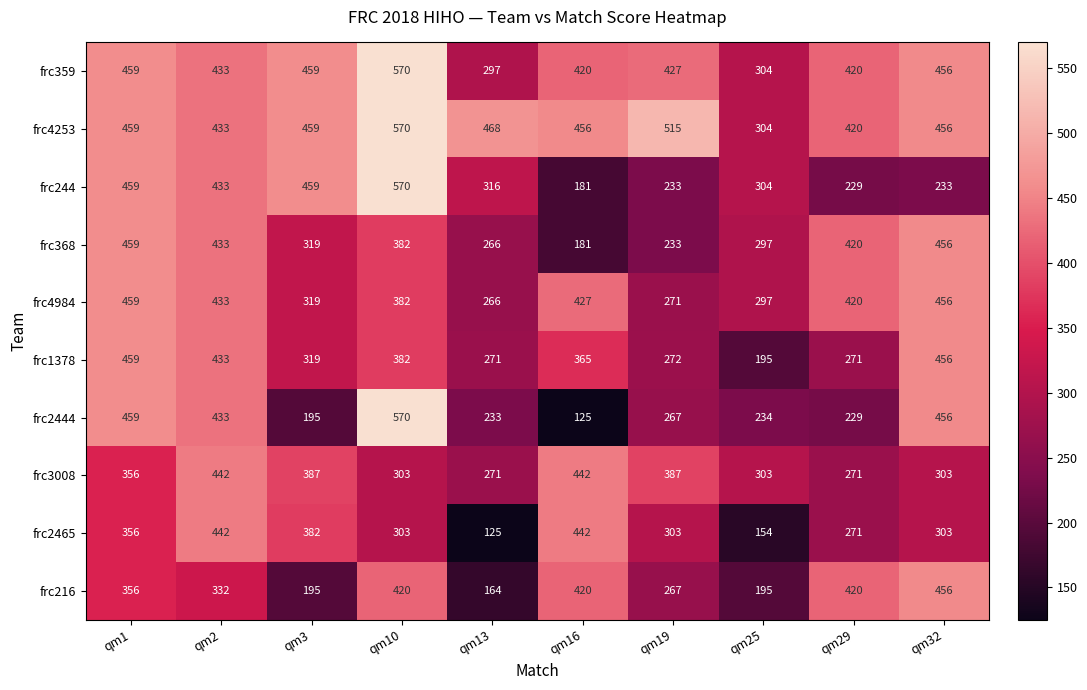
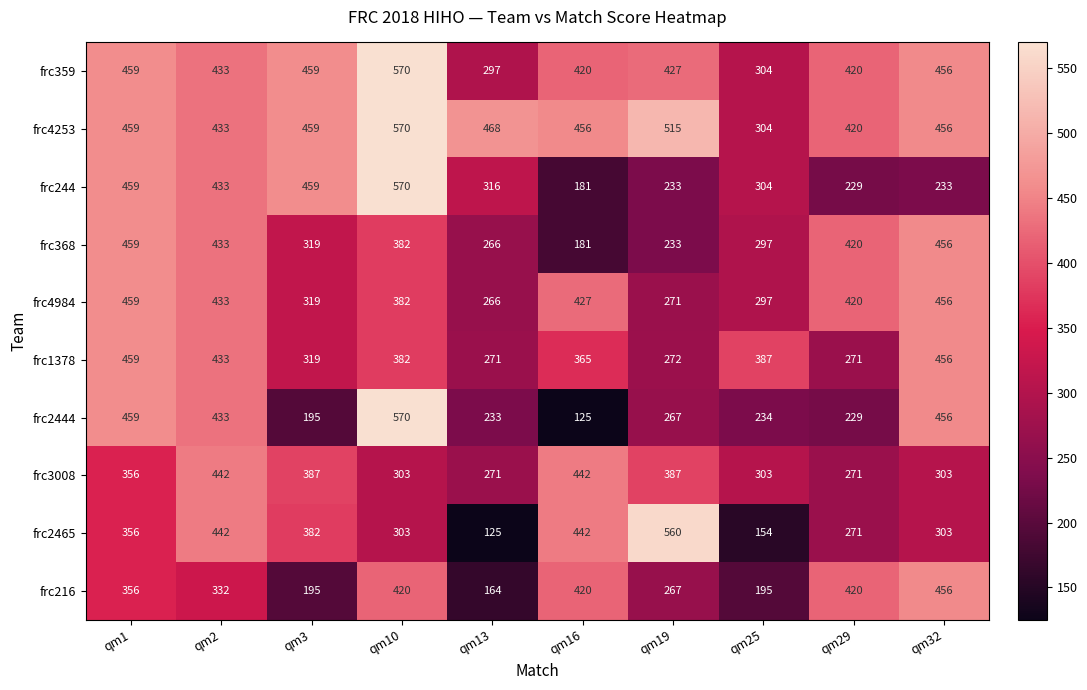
  {
    "frc359": {
      "qm1": 459,
      "qm2": 433,
      "qm3": 459,
      "qm10": 570,
      "qm13": 297,
      "qm16": 420,
      "qm19": 427,
      "qm25": 304,
      "qm29": 420,
      "qm32": 456
    },
    "frc4253": {
      "qm1": 459,
      "qm2": 433,
      "qm3": 459,
      "qm10": 570,
      "qm13": 468,
      "qm16": 456,
      "qm19": 515,
      "qm25": 304,
      "qm29": 420,
      "qm32": 456
    },
    "frc244": {
      "qm1": 459,
      "qm2": 433,
      "qm3": 459,
      "qm10": 570,
      "qm13": 316,
      "qm16": 181,
      "qm19": 233,
      "qm25": 304,
      "qm29": 229,
      "qm32": 233
    },
    "frc368": {
      "qm1": 459,
      "qm2": 433,
      "qm3": 319,
      "qm10": 382,
      "qm13": 266,
      "qm16": 181,
      "qm19": 233,
      "qm25": 297,
      "qm29": 420,
      "qm32": 456
    },
    "frc4984": {
      "qm1": 459,
      "qm2": 433,
      "qm3": 319,
      "qm10": 382,
      "qm13": 266,
      "qm16": 427,
      "qm19": 271,
      "qm25": 297,
      "qm29": 420,
      "qm32": 456
    },
    "frc1378": {
      "qm1": 459,
      "qm2": 433,
      "qm3": 319,
      "qm10": 382,
      "qm13": 271,
      "qm16": 365,
      "qm19": 272,
-     "qm25": 195,
+     "qm25": 387,
      "qm29": 271,
      "qm32": 456
    },
    "frc2444": {
      "qm1": 459,
      "qm2": 433,
      "qm3": 195,
      "qm10": 570,
      "qm13": 233,
      "qm16": 125,
      "qm19": 267,
      "qm25": 234,
      "qm29": 229,
      "qm32": 456
    },
    "frc3008": {
      "qm1": 356,
      "qm2": 442,
      "qm3": 387,
      "qm10": 303,
      "qm13": 271,
      "qm16": 442,
      "qm19": 387,
      "qm25": 303,
      "qm29": 271,
      "qm32": 303
    },
    "frc2465": {
      "qm1": 356,
      "qm2": 442,
      "qm3": 382,
      "qm10": 303,
      "qm13": 125,
      "qm16": 442,
-     "qm19": 303,
+     "qm19": 560,
      "qm25": 154,
      "qm29": 271,
      "qm32": 303
    },
    "frc216": {
      "qm1": 356,
      "qm2": 332,
      "qm3": 195,
      "qm10": 420,
      "qm13": 164,
      "qm16": 420,
      "qm19": 267,
      "qm25": 195,
      "qm29": 420,
      "qm32": 456
    }
  }
